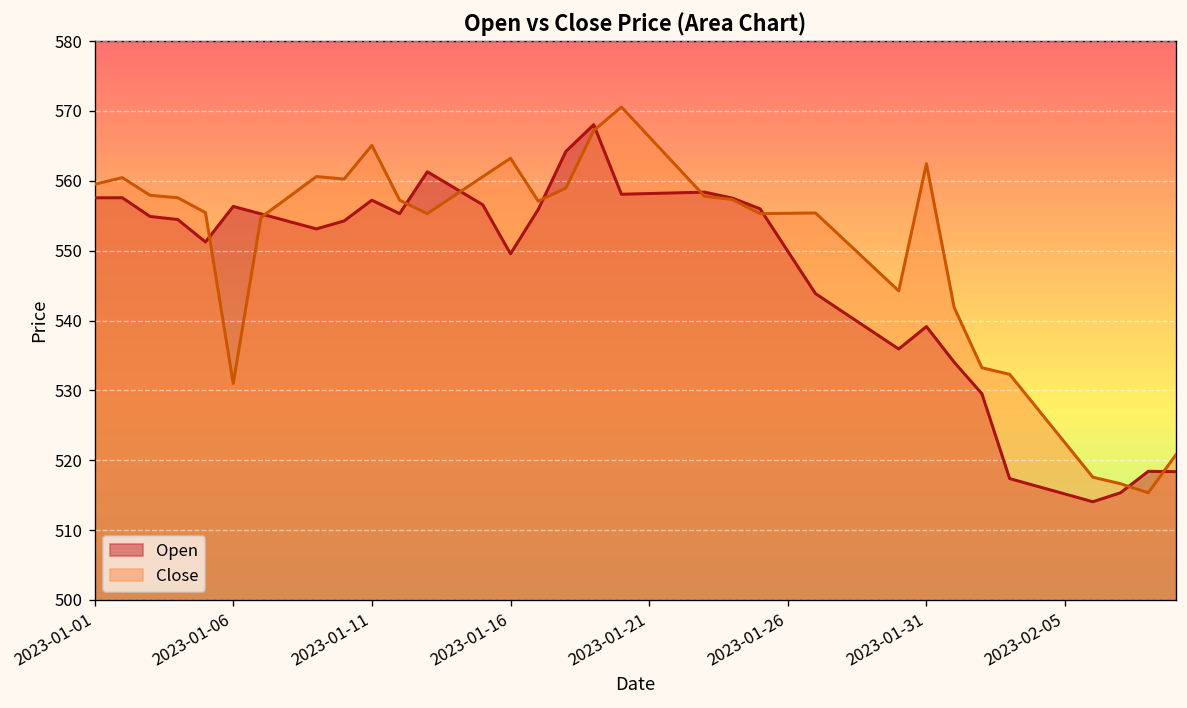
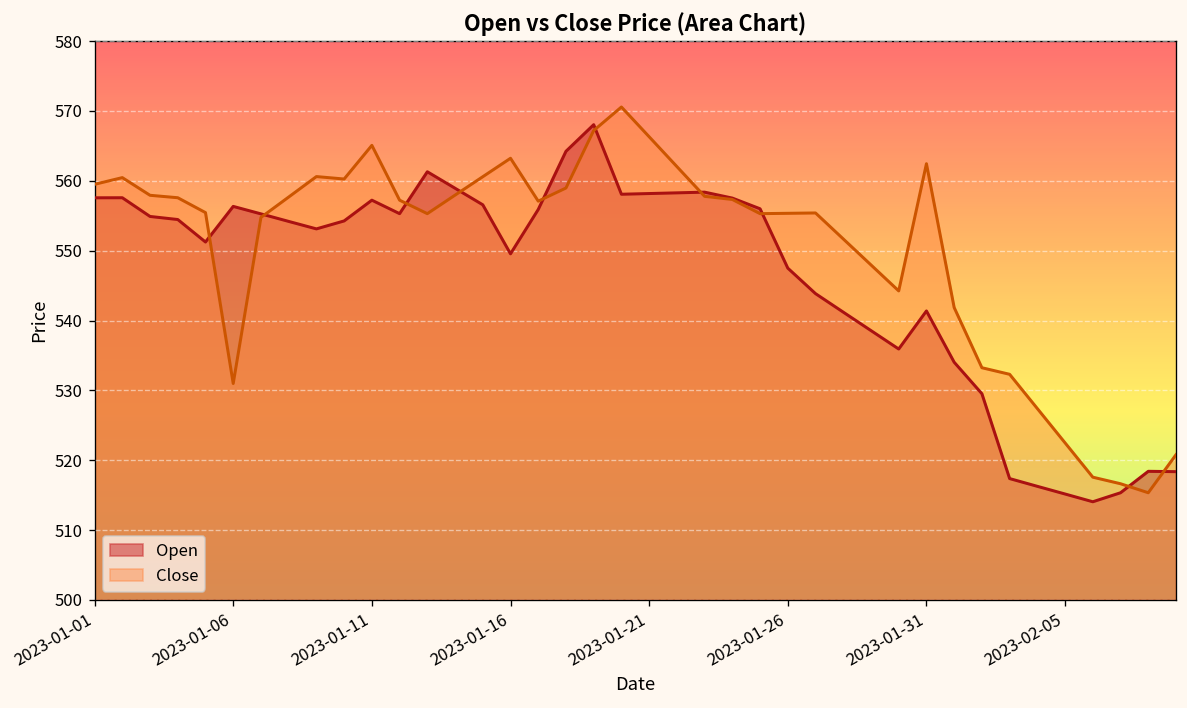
  {
    "Open": {
      "2023-01-01": 558,
      "2023-01-06": 556,
      "2023-01-11": 557,
      "2023-01-16": 550,
      "2023-01-21": 558,
-     "2023-01-26": 550,
-     "2023-01-31": 539,
+     "2023-01-26": 548,
+     "2023-01-31": 541,
      "2023-02-05": 515
    },
    "Close": {
      "2023-01-01": 560,
      "2023-01-06": 531,
      "2023-01-11": 565,
      "2023-01-16": 563,
      "2023-01-21": 566,
      "2023-01-26": 555,
      "2023-01-31": 562,
      "2023-02-05": 522
    }
  }
